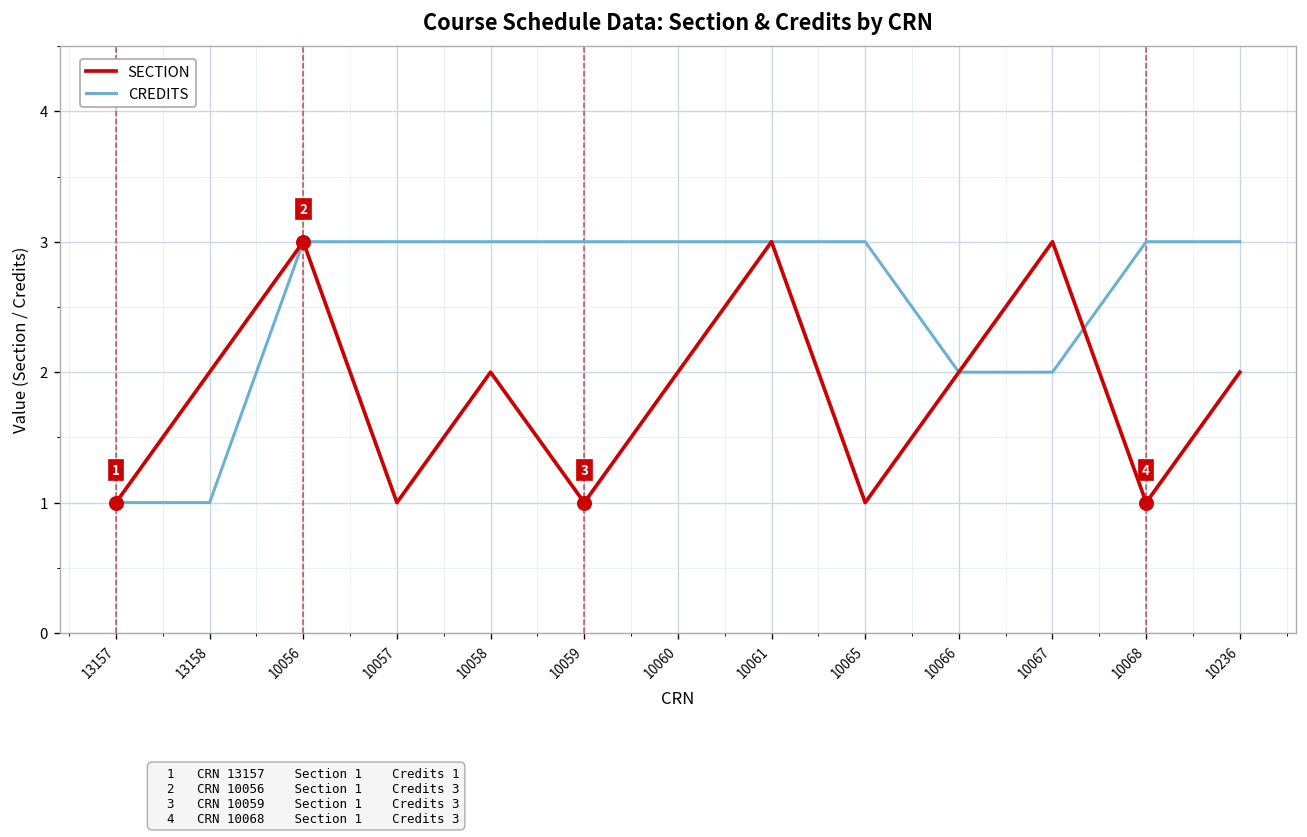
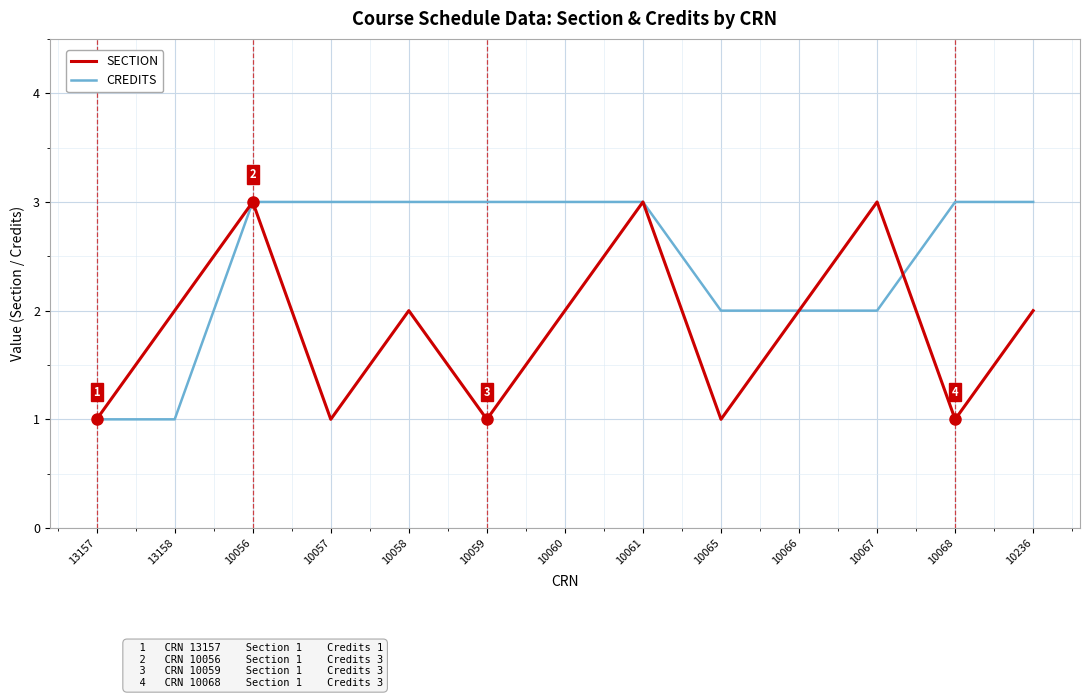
  {
    "CREDITS": {
      "13158": 1,
      "10057": 3,
      "10058": 3,
      "10059": 3,
      "10060": 3,
-     "10065": 3,
+     "10065": 2,
      "10067": 2,
      "10068": 3,
      "10236": 3
    }
  }
